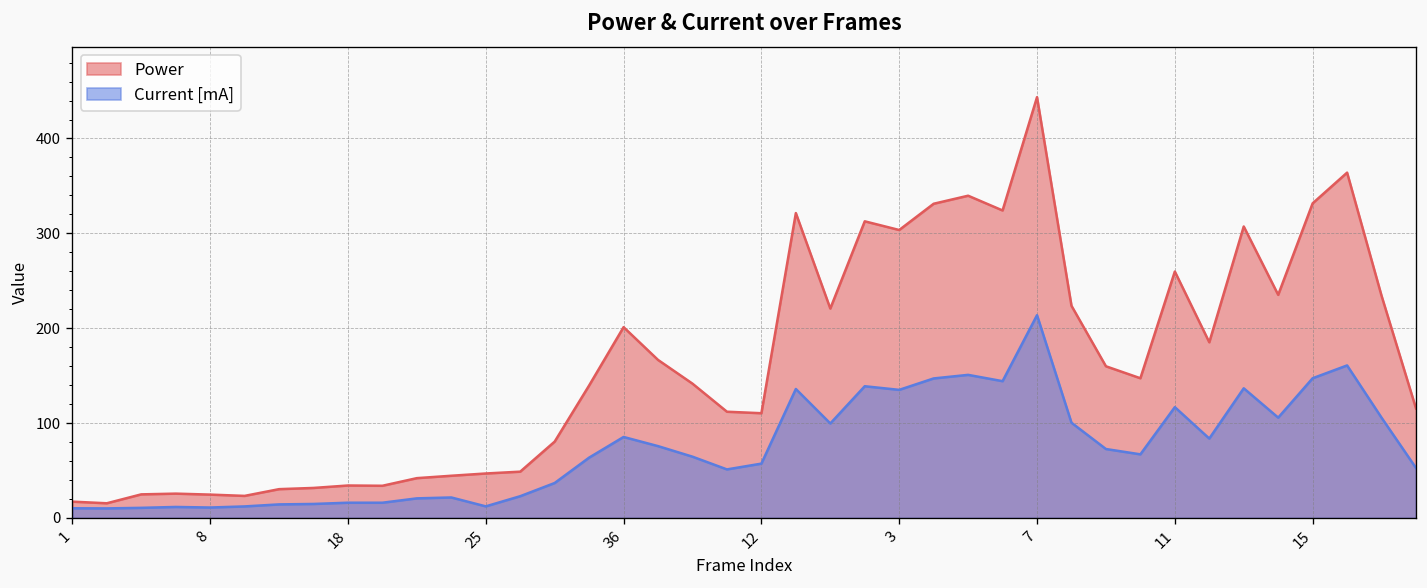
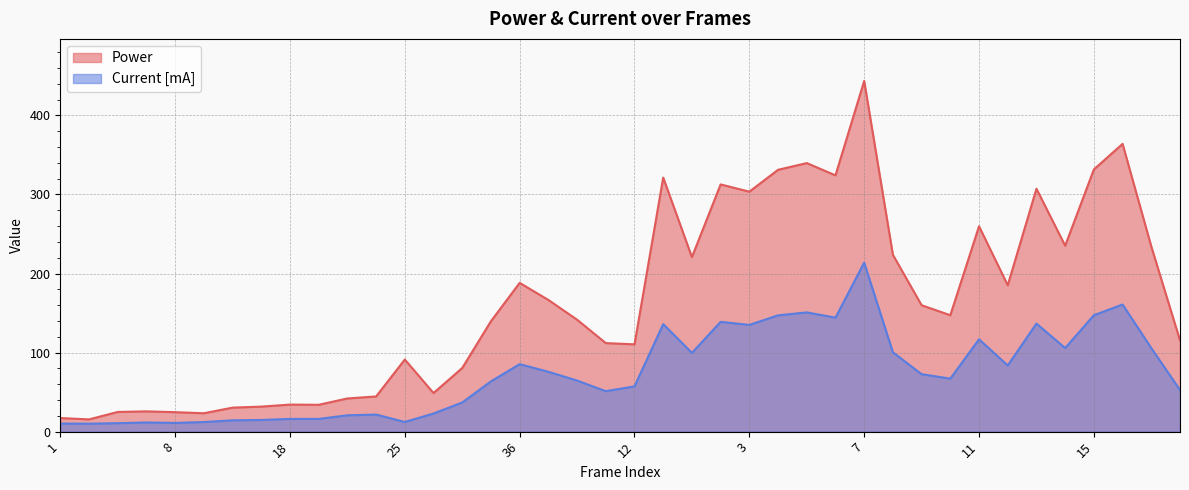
  {
    "Power": {
-     "25": 50,
-     "36": 200,
+     "25": 90,
+     "36": 190,
      "7": 440
    },
    "Current [mA]": {
      "25": 10,
      "36": 90,
      "7": 210
    }
  }
